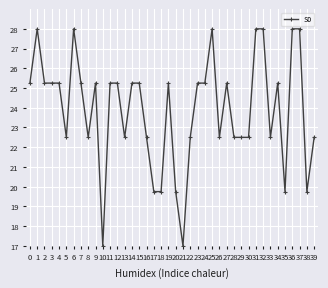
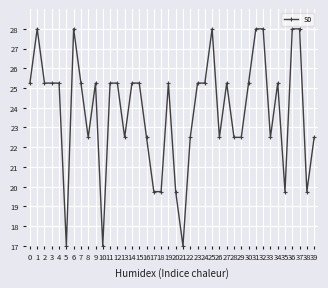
  {
    "0": 25.3,
    "1": 28.0,
    "2": 25.3,
    "3": 25.3,
    "4": 25.3,
-   "5": 22.5,
+   "5": 17.0,
    "6": 28.0,
    "7": 25.3,
    "8": 22.5,
    "9": 25.3,
    "10": 17.0,
    "11": 25.3,
    "12": 25.3,
    "13": 22.5,
    "14": 25.3,
    "16": 22.5,
    "17": 19.8,
    "20": 19.8,
    "21": 17.0,
    "22": 22.5,
    "23": 25.3,
    "24": 25.3,
    "25": 28.0,
    "26": 22.5,
    "27": 25.3,
-   "30": 22.5,
+   "30": 25.3,
    "31": 28.0,
    "32": 28.0,
    "33": 22.5,
    "34": 25.3,
    "35": 19.8,
    "36": 28.0,
    "37": 28.0,
    "38": 19.8,
    "39": 22.5
  }
